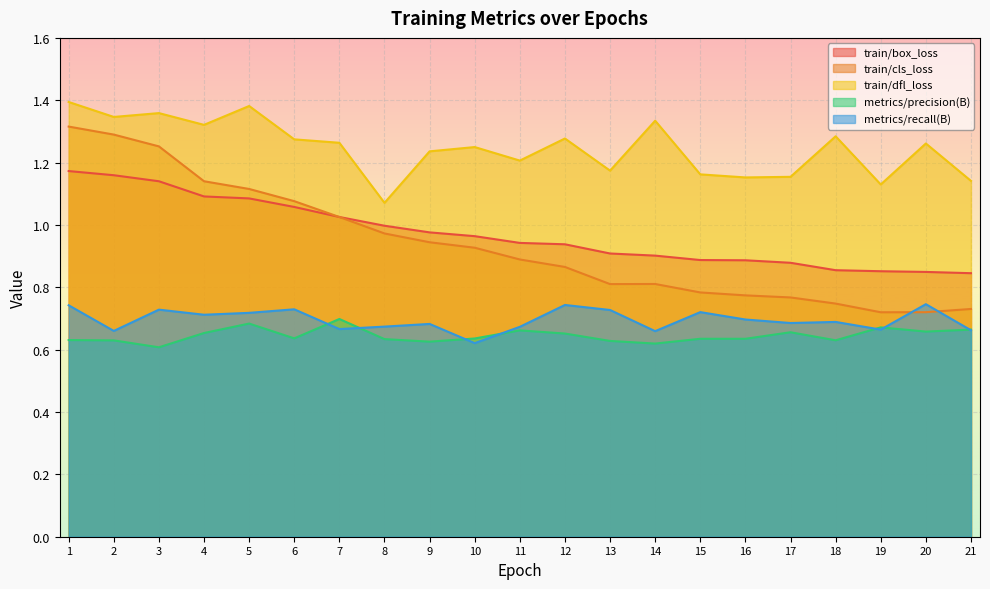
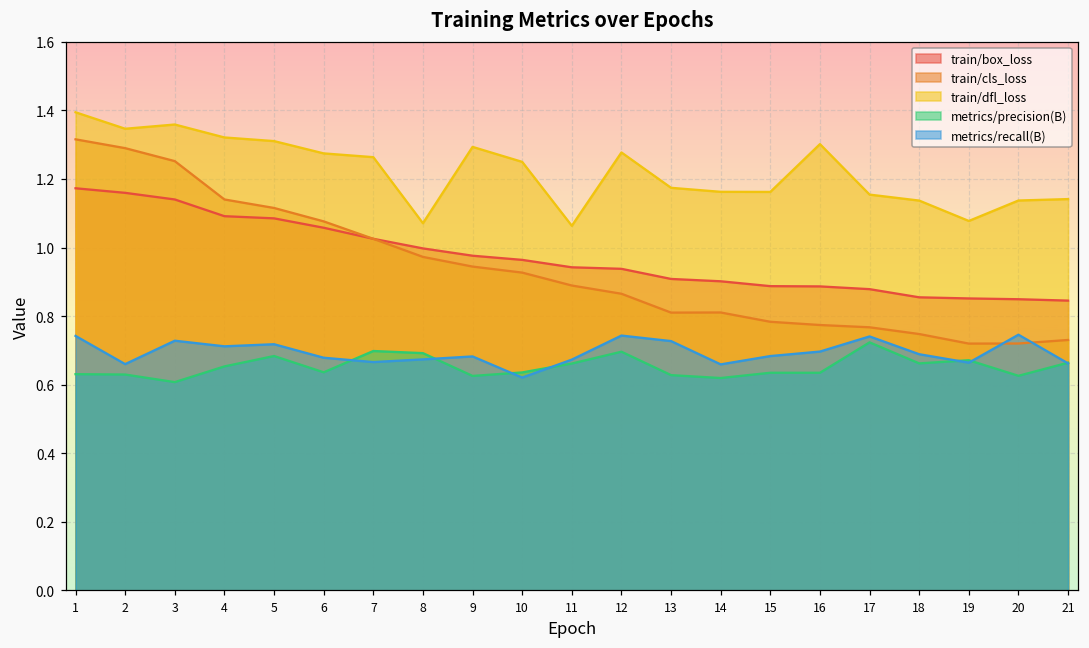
  {
    "train/dfl_loss": {
      "1": 1.39,
      "2": 1.35,
      "3": 1.36,
      "4": 1.32,
-     "5": 1.38,
+     "5": 1.31,
      "6": 1.27,
      "7": 1.26,
      "8": 1.07,
-     "9": 1.24,
+     "9": 1.29,
      "10": 1.25,
-     "11": 1.21,
+     "11": 1.06,
      "12": 1.28,
      "13": 1.17,
-     "14": 1.33,
+     "14": 1.16,
      "15": 1.16,
-     "16": 1.15,
+     "16": 1.30,
      "17": 1.15,
-     "18": 1.28,
-     "19": 1.13,
-     "20": 1.26,
+     "18": 1.14,
+     "19": 1.08,
+     "20": 1.14,
      "21": 1.14
    },
    "metrics/precision(B)": {
      "1": 0.63,
      "2": 0.63,
      "3": 0.61,
      "4": 0.65,
      "5": 0.68,
      "6": 0.64,
      "7": 0.70,
-     "8": 0.63,
+     "8": 0.69,
      "9": 0.63,
      "10": 0.64,
      "11": 0.66,
-     "12": 0.65,
+     "12": 0.70,
      "13": 0.63,
      "14": 0.62,
      "15": 0.63,
      "16": 0.63,
-     "17": 0.66,
-     "18": 0.63,
-     "20": 0.66
+     "17": 0.72,
+     "18": 0.66,
+     "20": 0.63
    },
    "metrics/recall(B)": {
      "1": 0.74,
      "2": 0.66,
      "3": 0.73,
      "4": 0.71,
      "5": 0.72,
-     "6": 0.73,
+     "6": 0.68,
      "7": 0.67,
      "8": 0.67,
      "9": 0.68,
      "10": 0.62,
      "11": 0.67,
      "12": 0.74,
      "13": 0.73,
      "14": 0.66,
-     "15": 0.72,
+     "15": 0.68,
      "16": 0.70,
-     "17": 0.69,
+     "17": 0.74,
      "18": 0.69,
      "20": 0.75
    }
  }
